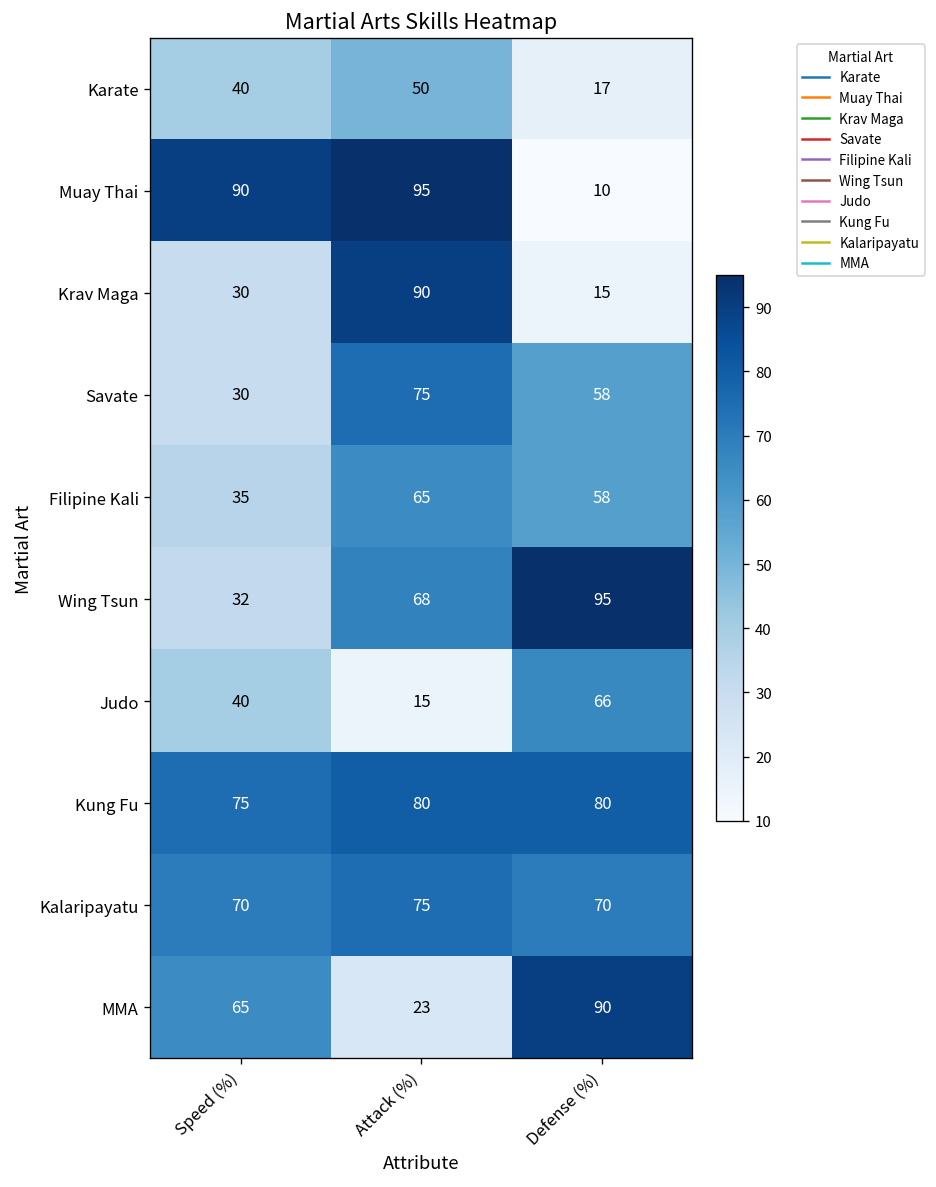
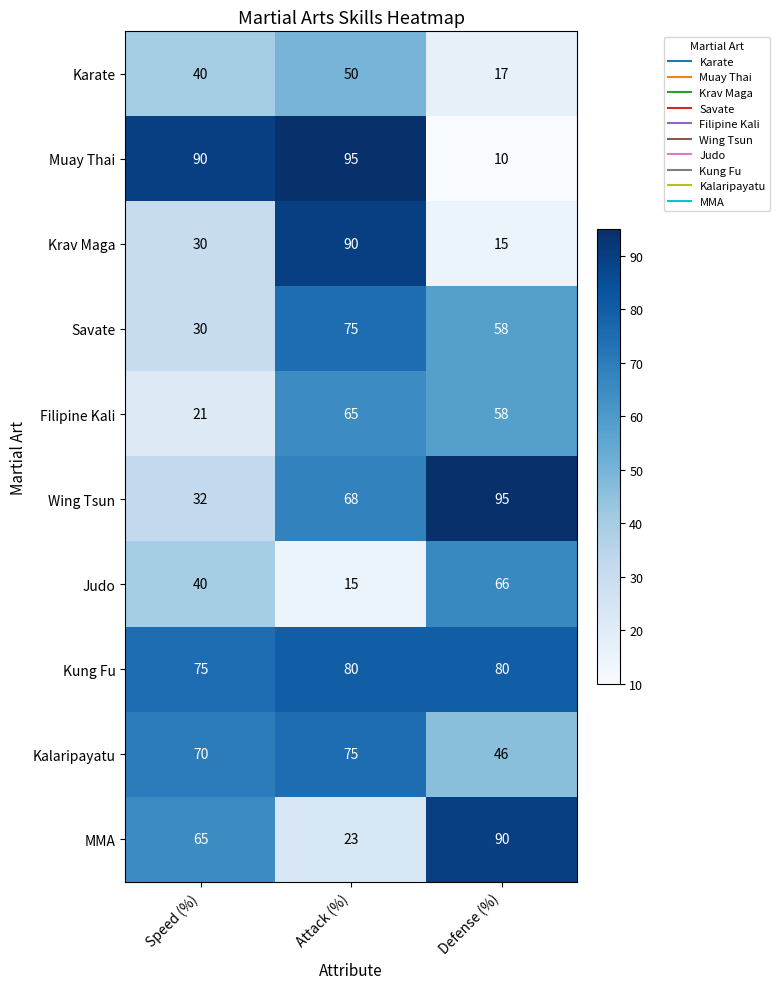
  {
    "Karate": {
      "Speed (%)": 40,
      "Attack (%)": 50,
      "Defense (%)": 17
    },
    "Muay Thai": {
      "Speed (%)": 90,
      "Attack (%)": 95,
      "Defense (%)": 10
    },
    "Krav Maga": {
      "Speed (%)": 30,
      "Attack (%)": 90,
      "Defense (%)": 15
    },
    "Savate": {
      "Speed (%)": 30,
      "Attack (%)": 75,
      "Defense (%)": 58
    },
    "Filipine Kali": {
-     "Speed (%)": 35,
+     "Speed (%)": 21,
      "Attack (%)": 65,
      "Defense (%)": 58
    },
    "Wing Tsun": {
      "Speed (%)": 32,
      "Attack (%)": 68,
      "Defense (%)": 95
    },
    "Judo": {
      "Speed (%)": 40,
      "Attack (%)": 15,
      "Defense (%)": 66
    },
    "Kung Fu": {
      "Speed (%)": 75,
      "Attack (%)": 80,
      "Defense (%)": 80
    },
    "Kalaripayatu": {
      "Speed (%)": 70,
      "Attack (%)": 75,
-     "Defense (%)": 70
+     "Defense (%)": 46
    },
    "MMA": {
      "Speed (%)": 65,
      "Attack (%)": 23,
      "Defense (%)": 90
    }
  }
